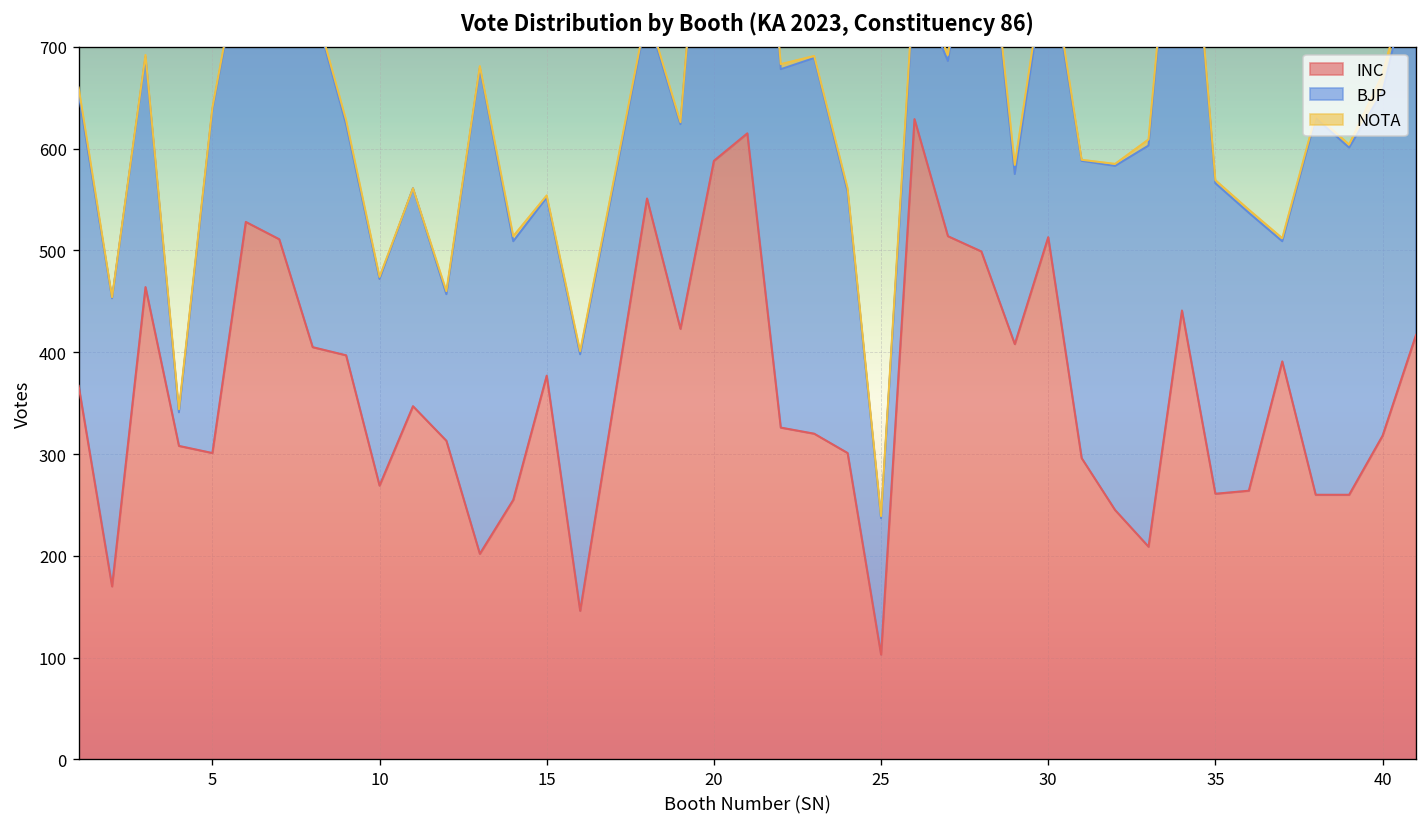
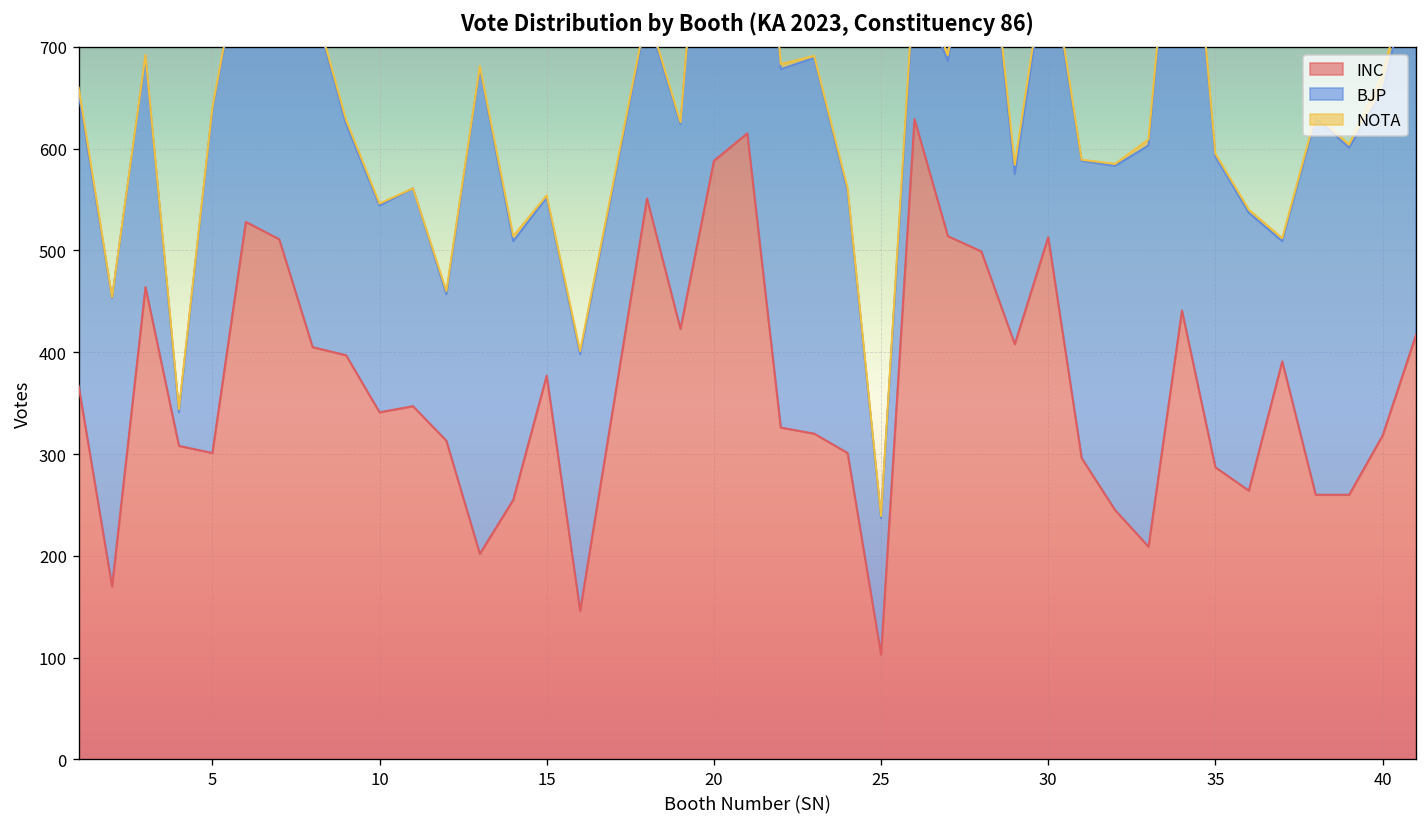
  {
    "INC": {
      "5": 300,
-     "10": 270,
+     "10": 340,
      "15": 380,
      "20": 590,
      "25": 100,
      "30": 510,
-     "35": 260,
+     "35": 290,
      "40": 320
    }
  }
